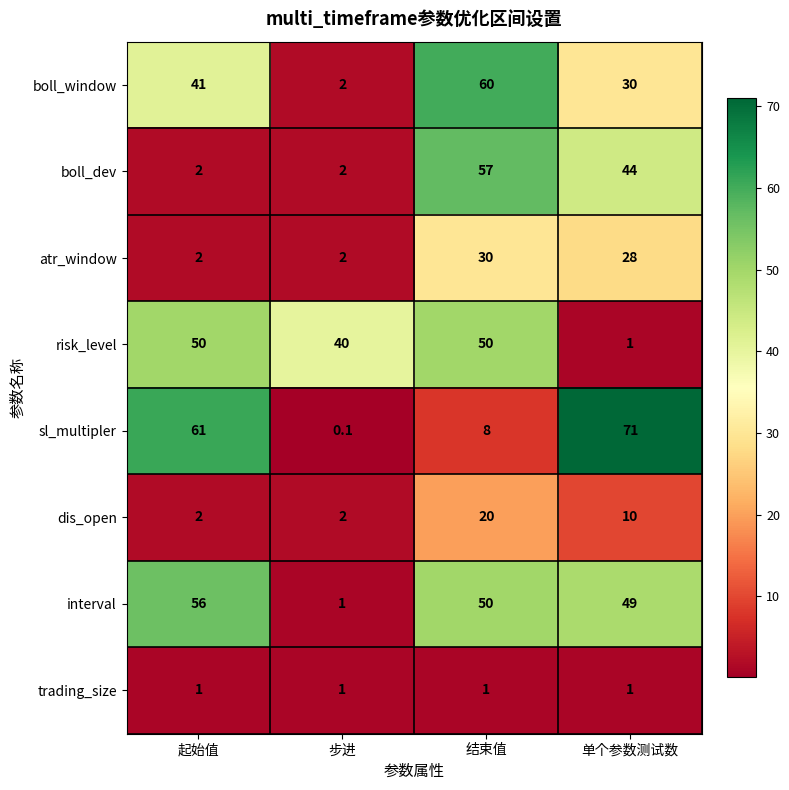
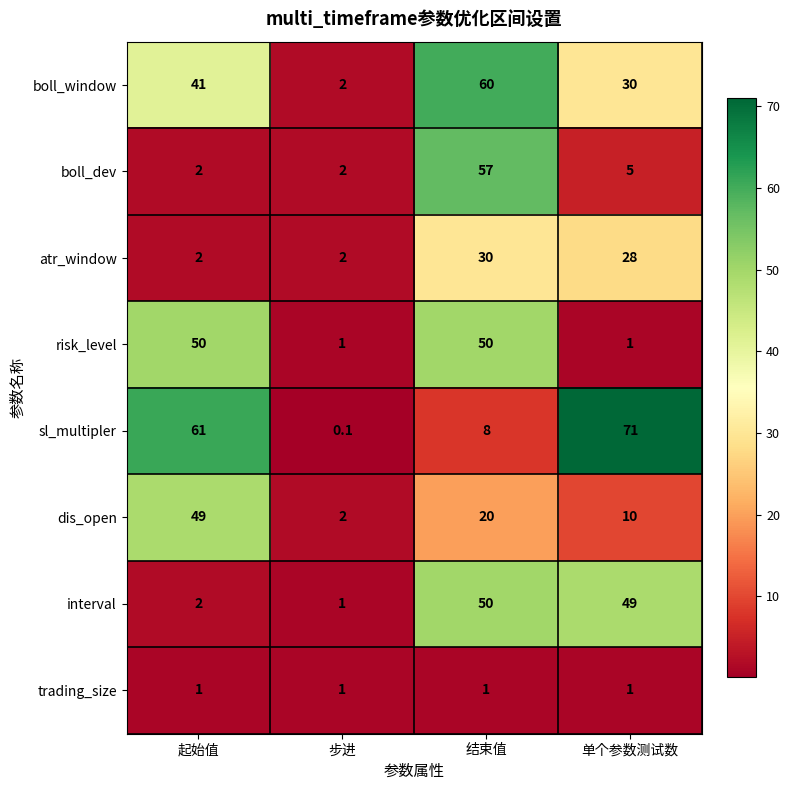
  {
    "boll_window": {
      "起始值": 41,
      "步进": 2,
      "结束值": 60,
      "单个参数测试数": 30
    },
    "boll_dev": {
      "起始值": 2,
      "步进": 2,
      "结束值": 57,
-     "单个参数测试数": 44
+     "单个参数测试数": 5
    },
    "atr_window": {
      "起始值": 2,
      "步进": 2,
      "结束值": 30,
      "单个参数测试数": 28
    },
    "risk_level": {
      "起始值": 50,
-     "步进": 40,
+     "步进": 1,
      "结束值": 50,
      "单个参数测试数": 1
    },
    "sl_multipler": {
      "起始值": 61,
      "步进": 0.1,
      "结束值": 8,
      "单个参数测试数": 71
    },
    "dis_open": {
-     "起始值": 2,
+     "起始值": 49,
      "步进": 2,
      "结束值": 20,
      "单个参数测试数": 10
    },
    "interval": {
-     "起始值": 56,
+     "起始值": 2,
      "步进": 1,
      "结束值": 50,
      "单个参数测试数": 49
    },
    "trading_size": {
      "起始值": 1,
      "步进": 1,
      "结束值": 1,
      "单个参数测试数": 1
    }
  }
